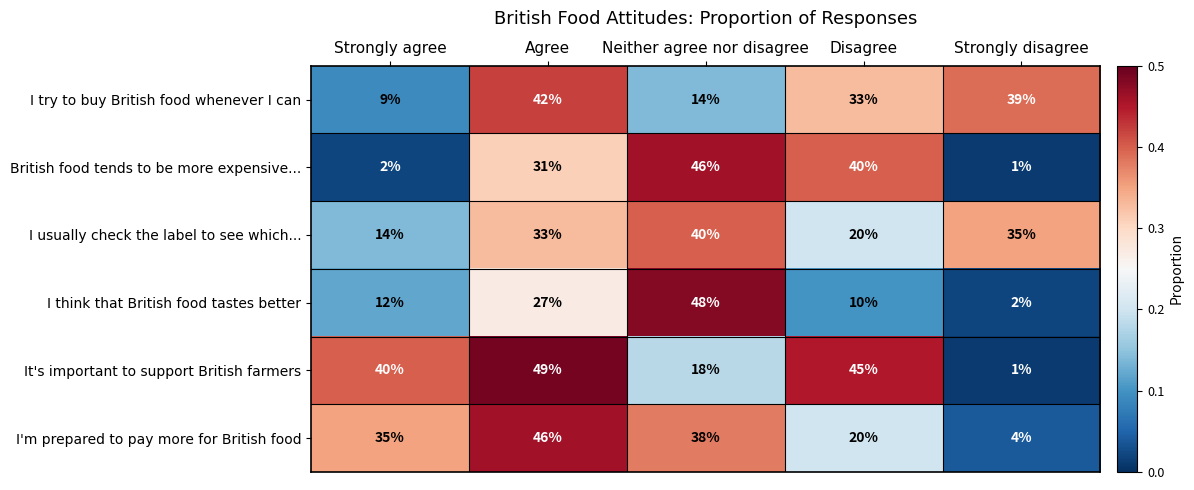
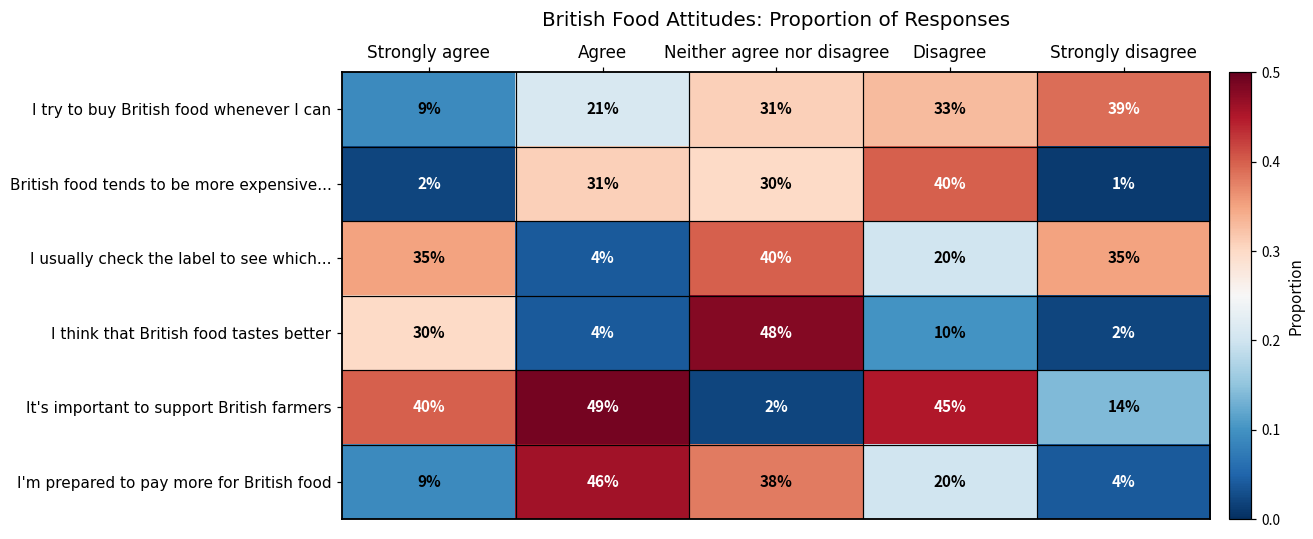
  {
    "I try to buy British food whenever I can": {
      "Strongly agree": "9%",
-     "Agree": "42%",
-     "Neither agree nor disagree": "14%",
+     "Agree": "21%",
+     "Neither agree nor disagree": "31%",
      "Disagree": "33%",
      "Strongly disagree": "39%"
    },
    "British food tends to be more expensive...": {
      "Strongly agree": "2%",
      "Agree": "31%",
-     "Neither agree nor disagree": "46%",
+     "Neither agree nor disagree": "30%",
      "Disagree": "40%",
      "Strongly disagree": "1%"
    },
    "I usually check the label to see which...": {
-     "Strongly agree": "14%",
-     "Agree": "33%",
+     "Strongly agree": "35%",
+     "Agree": "4%",
      "Neither agree nor disagree": "40%",
      "Disagree": "20%",
      "Strongly disagree": "35%"
    },
    "I think that British food tastes better": {
-     "Strongly agree": "12%",
-     "Agree": "27%",
+     "Strongly agree": "30%",
+     "Agree": "4%",
      "Neither agree nor disagree": "48%",
      "Disagree": "10%",
      "Strongly disagree": "2%"
    },
    "It's important to support British farmers": {
      "Strongly agree": "40%",
      "Agree": "49%",
-     "Neither agree nor disagree": "18%",
+     "Neither agree nor disagree": "2%",
      "Disagree": "45%",
-     "Strongly disagree": "1%"
+     "Strongly disagree": "14%"
    },
    "I'm prepared to pay more for British food": {
-     "Strongly agree": "35%",
+     "Strongly agree": "9%",
      "Agree": "46%",
      "Neither agree nor disagree": "38%",
      "Disagree": "20%",
      "Strongly disagree": "4%"
    }
  }
